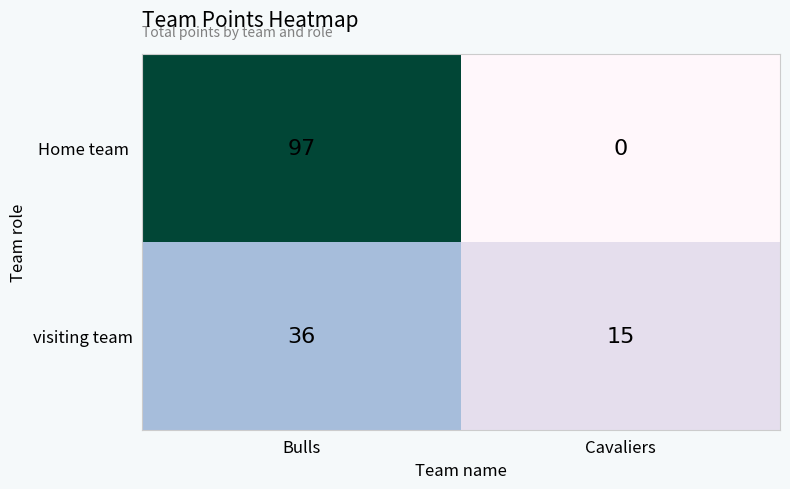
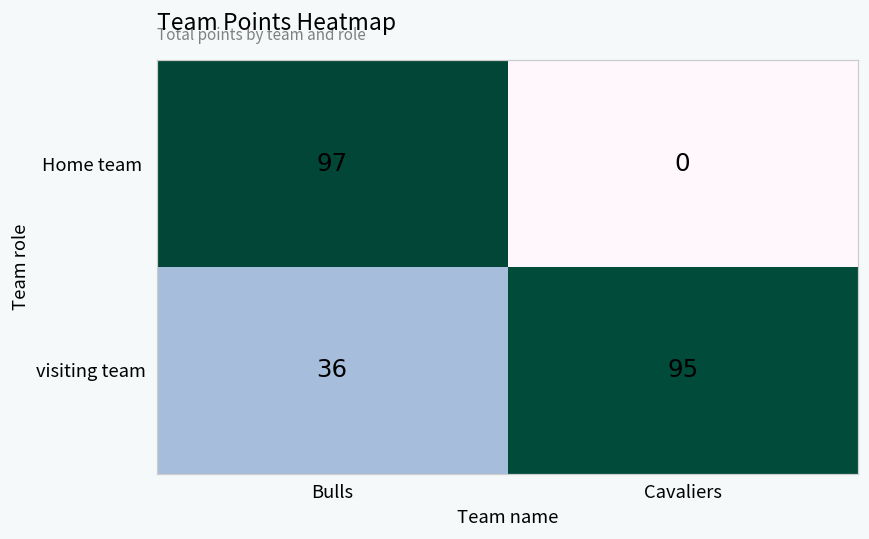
  {
    "Home team": {
      "Bulls": 97,
      "Cavaliers": 0
    },
    "visiting team": {
      "Bulls": 36,
-     "Cavaliers": 15
+     "Cavaliers": 95
    }
  }
